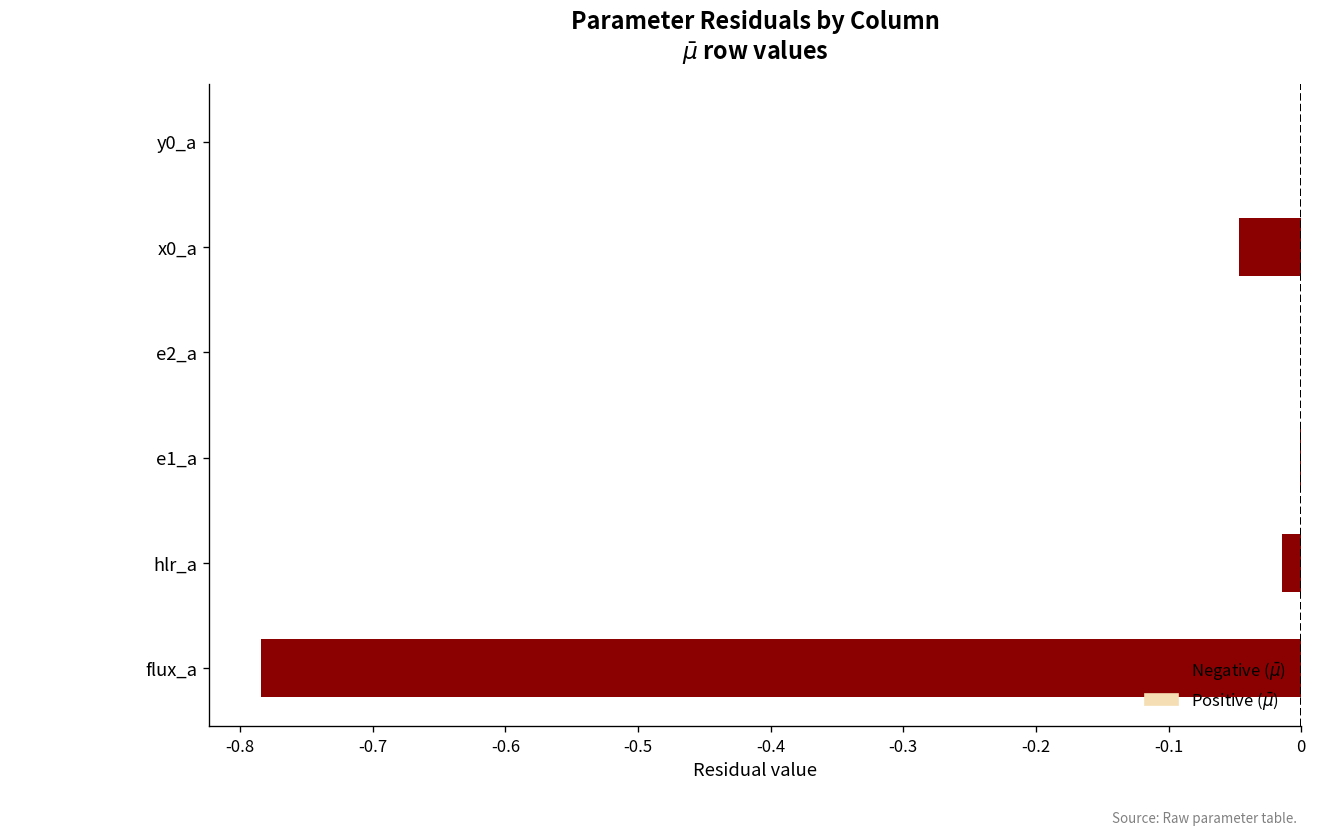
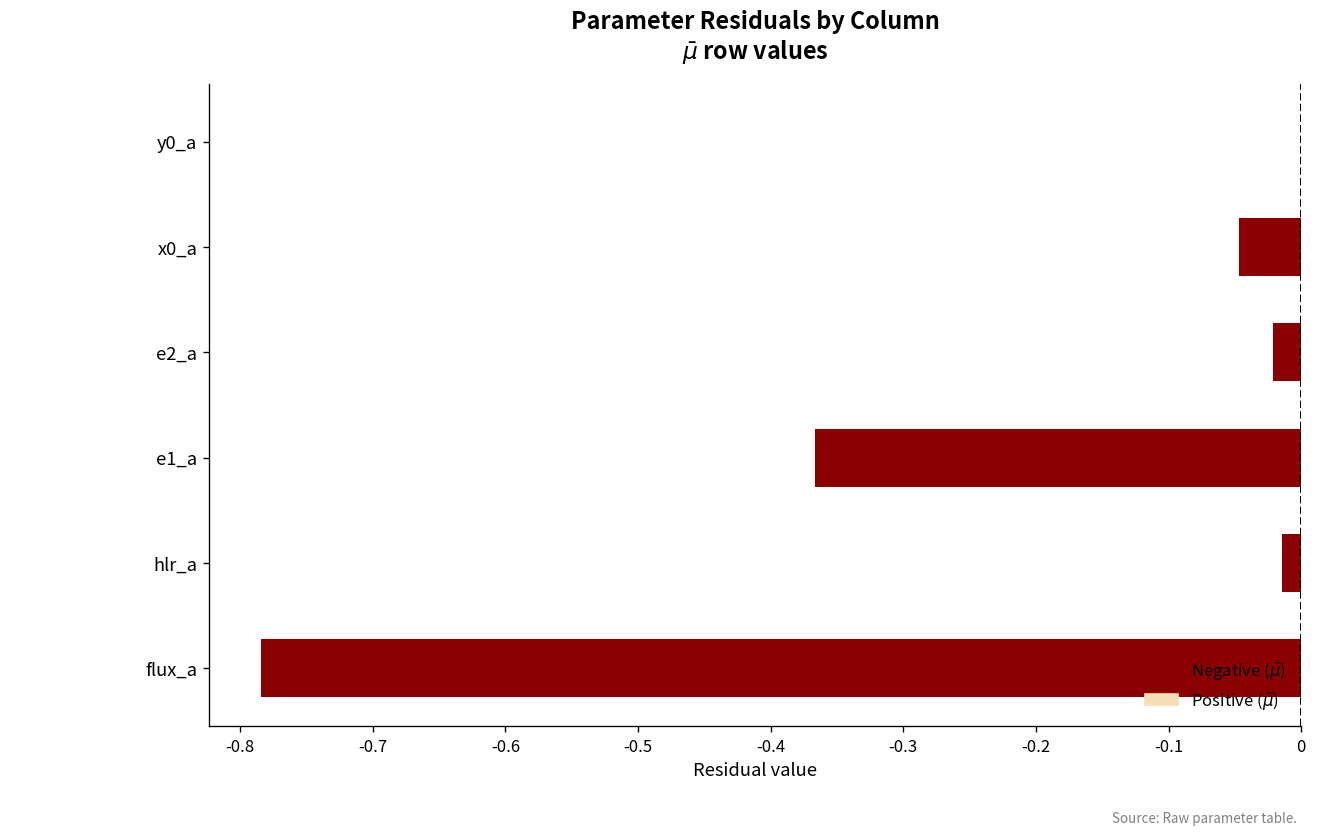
  {
    "x0_a": -0.047,
-   "e2_a": 0.000,
-   "e1_a": -0.001,
+   "e2_a": -0.021,
+   "e1_a": -0.366,
    "hlr_a": -0.015,
    "flux_a": -0.784
  }
